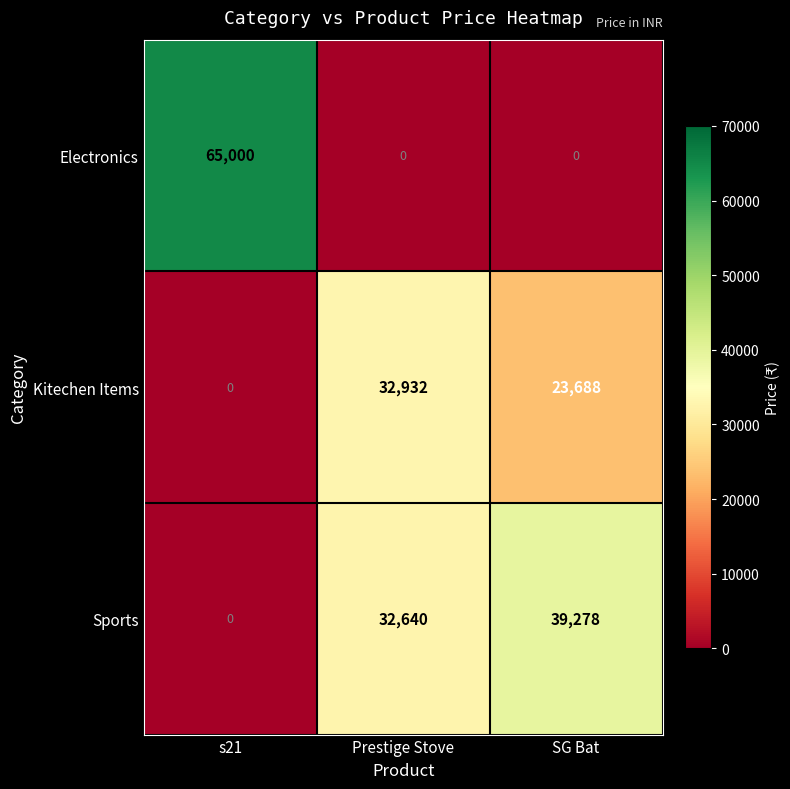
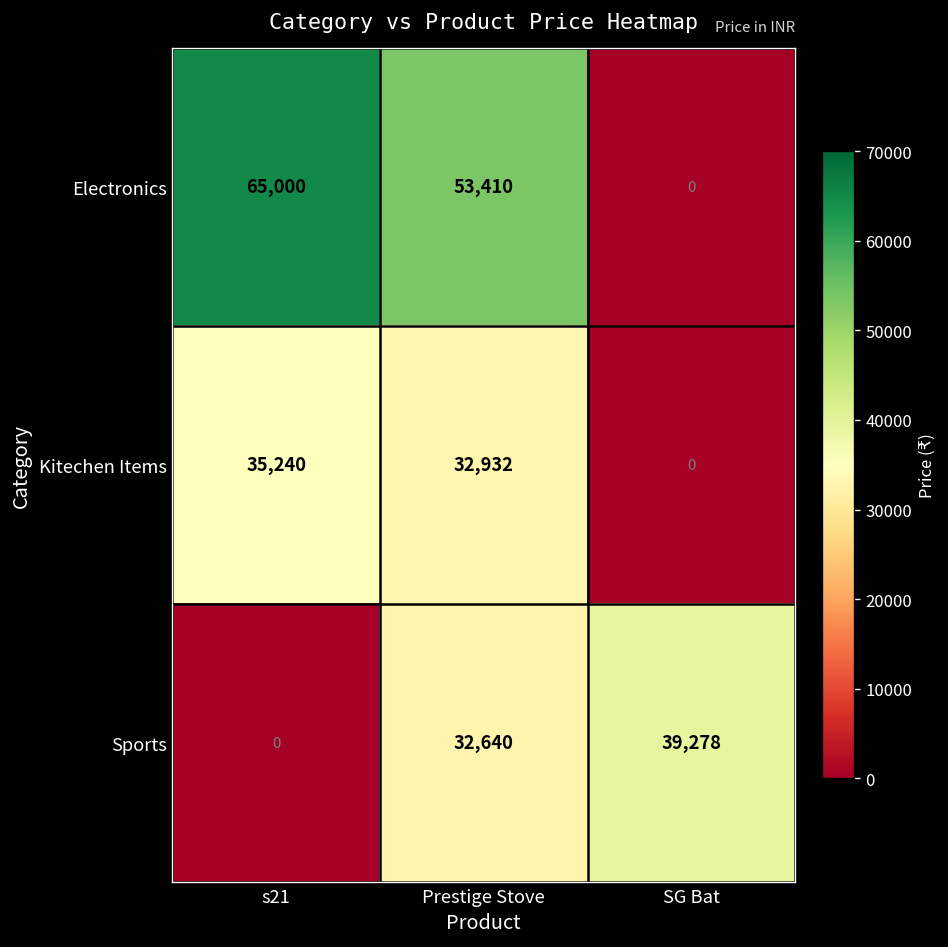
  {
    "Electronics": {
      "s21": "65,000",
-     "Prestige Stove": "0",
+     "Prestige Stove": "53,410",
      "SG Bat": "0"
    },
    "Kitechen Items": {
-     "s21": "0",
+     "s21": "35,240",
      "Prestige Stove": "32,932",
-     "SG Bat": "23,688"
+     "SG Bat": "0"
    },
    "Sports": {
      "s21": "0",
      "Prestige Stove": "32,640",
      "SG Bat": "39,278"
    }
  }
